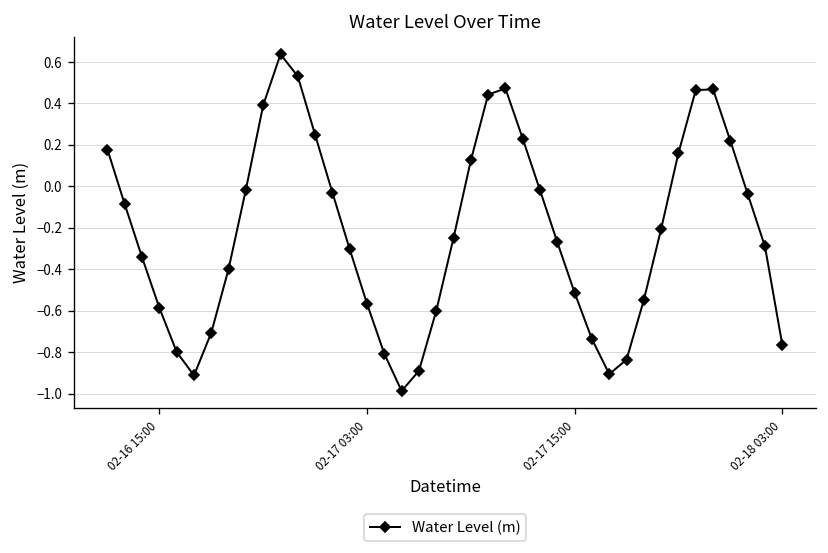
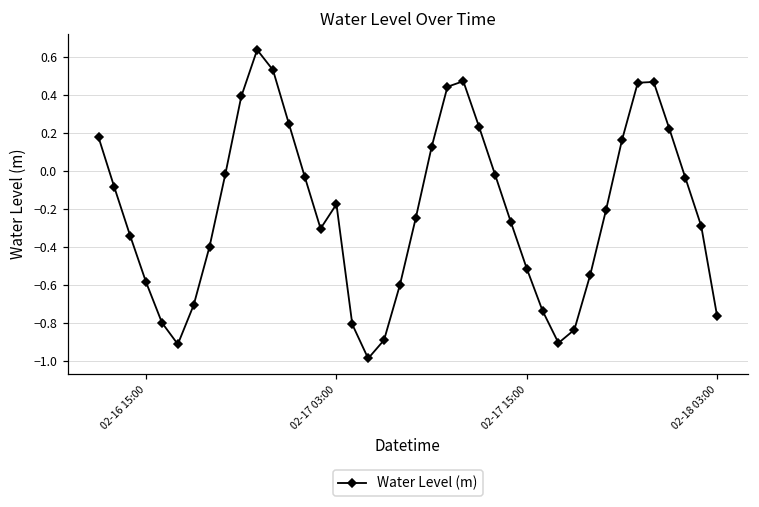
  {
    "02-16 15:00": -0.59,
-   "02-17 03:00": -0.57,
+   "02-17 03:00": -0.18,
    "02-17 15:00": -0.51,
    "02-18 03:00": -0.76
  }
